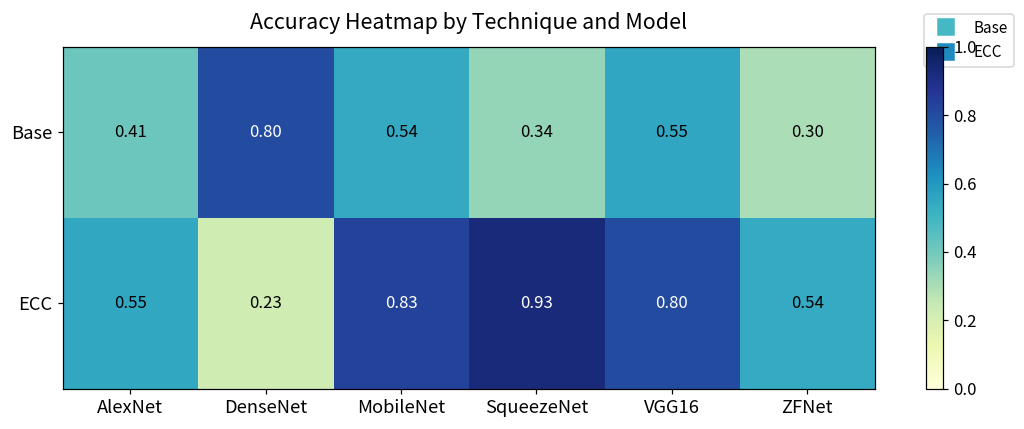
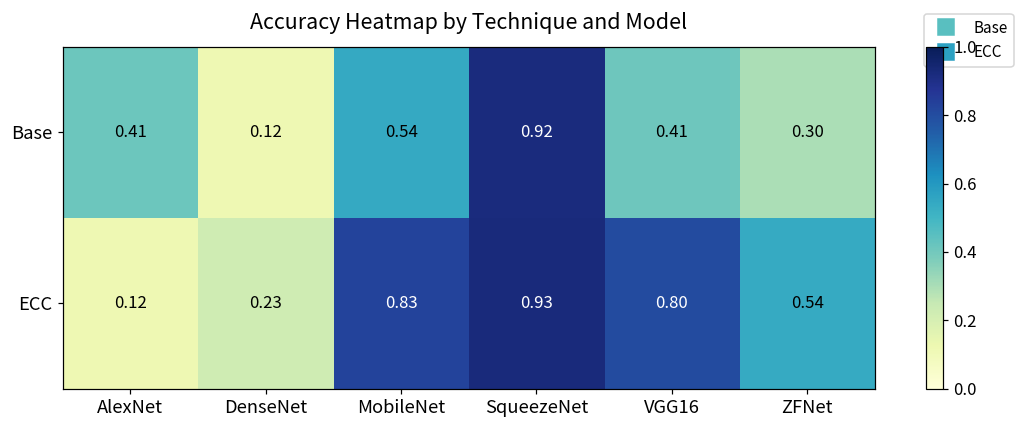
  {
    "Base": {
      "AlexNet": 0.41,
-     "DenseNet": 0.80,
+     "DenseNet": 0.12,
      "MobileNet": 0.54,
-     "SqueezeNet": 0.34,
-     "VGG16": 0.55,
+     "SqueezeNet": 0.92,
+     "VGG16": 0.41,
      "ZFNet": 0.30
    },
    "ECC": {
-     "AlexNet": 0.55,
+     "AlexNet": 0.12,
      "DenseNet": 0.23,
      "MobileNet": 0.83,
      "SqueezeNet": 0.93,
      "VGG16": 0.80,
      "ZFNet": 0.54
    }
  }
